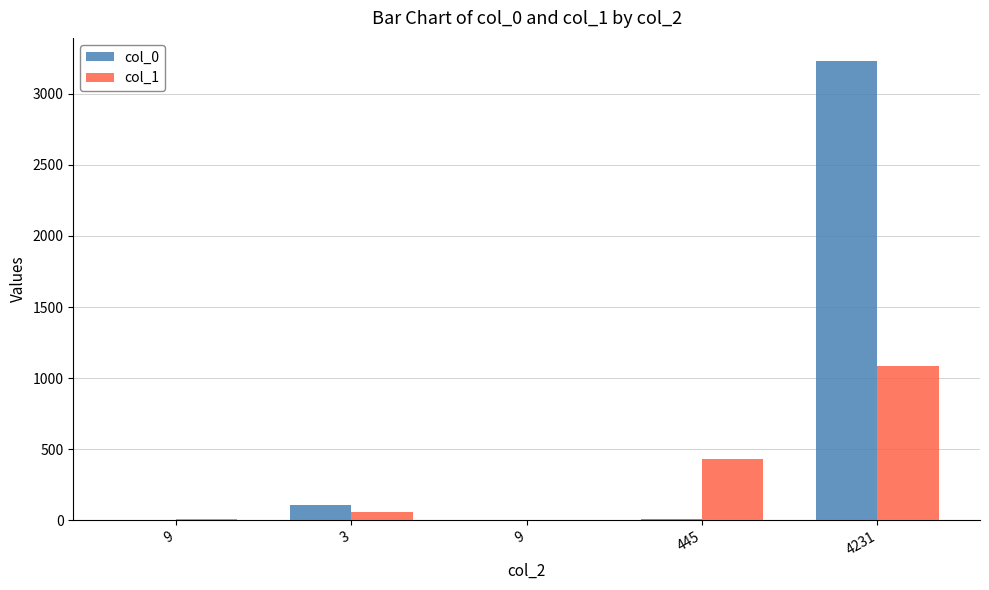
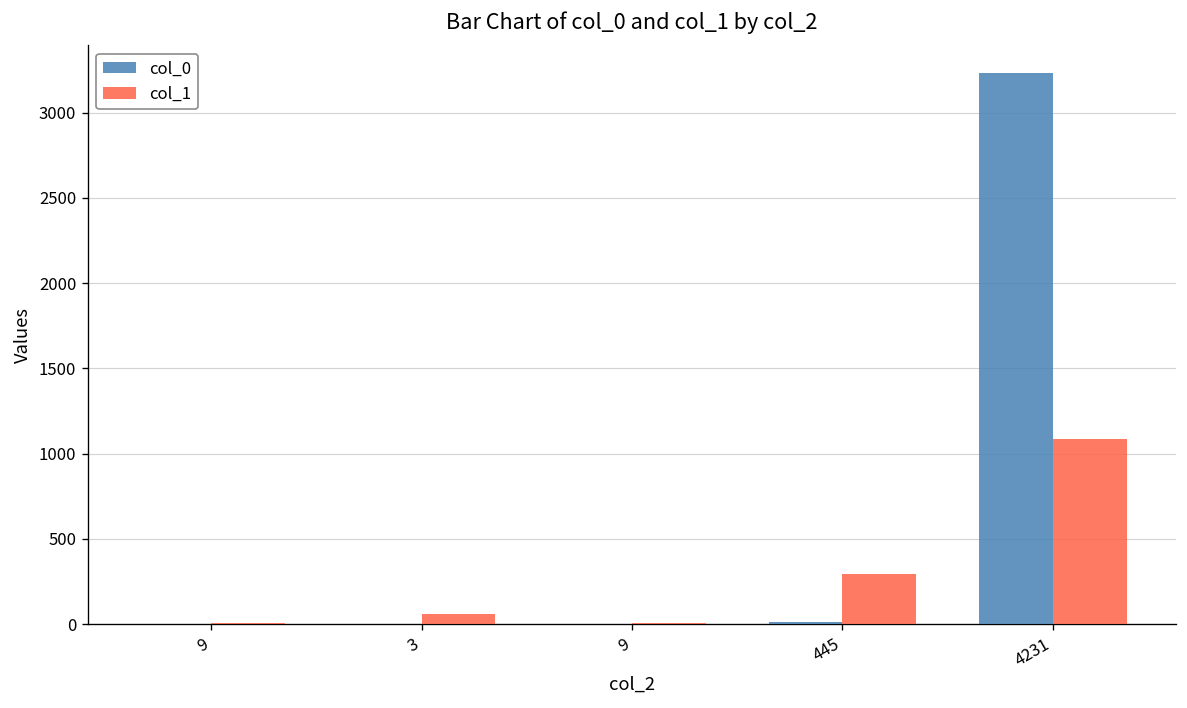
  {
    "col_0": {
-     "3": 110,
+     "3": 0,
      "4231": 3230
    },
    "col_1": {
      "3": 60,
-     "445": 430,
+     "445": 300,
      "4231": 1090
    }
  }
